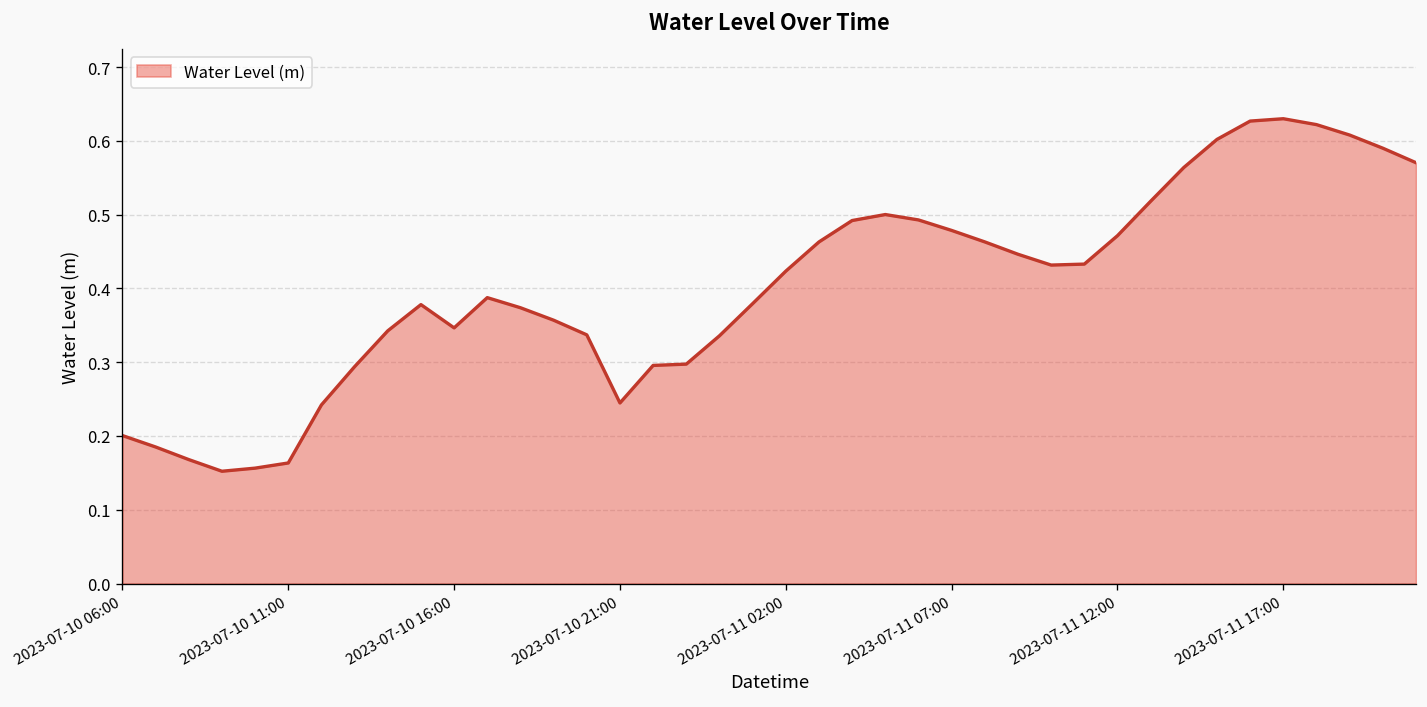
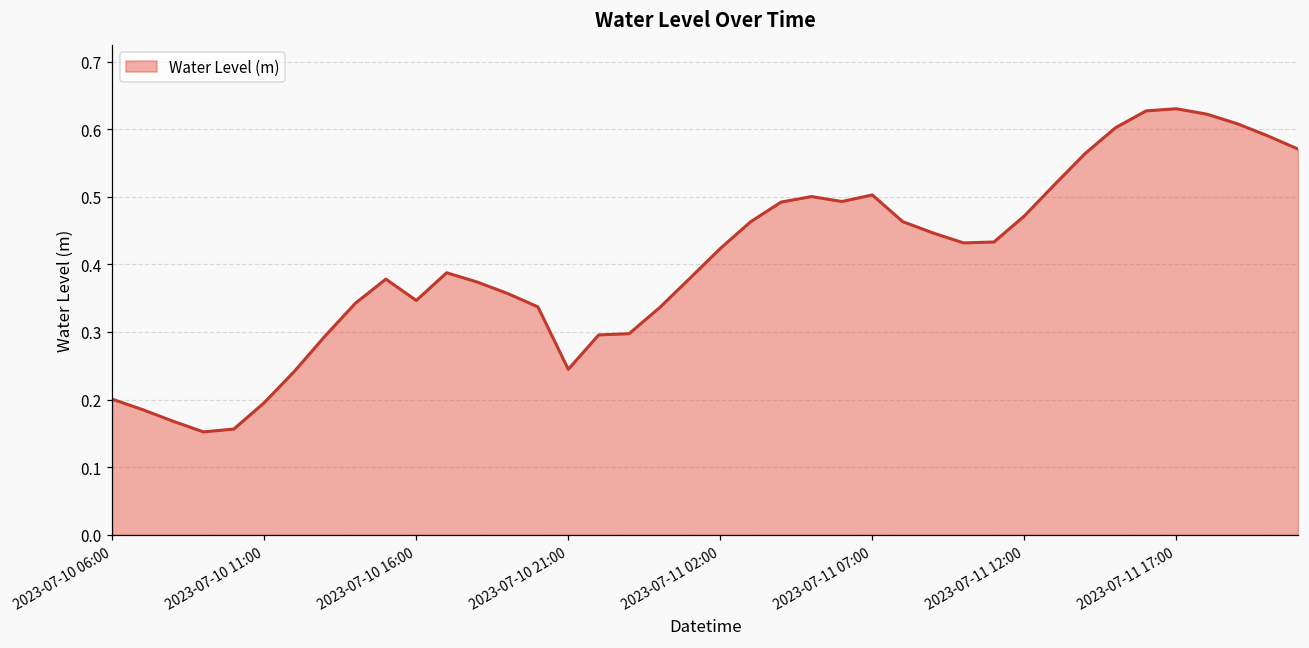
  {
    "2023-07-10 06:00": 0.20,
-   "2023-07-10 11:00": 0.16,
+   "2023-07-10 11:00": 0.20,
    "2023-07-10 16:00": 0.35,
    "2023-07-10 21:00": 0.24,
    "2023-07-11 02:00": 0.42,
-   "2023-07-11 07:00": 0.48,
+   "2023-07-11 07:00": 0.50,
    "2023-07-11 12:00": 0.47,
    "2023-07-11 17:00": 0.63
  }
